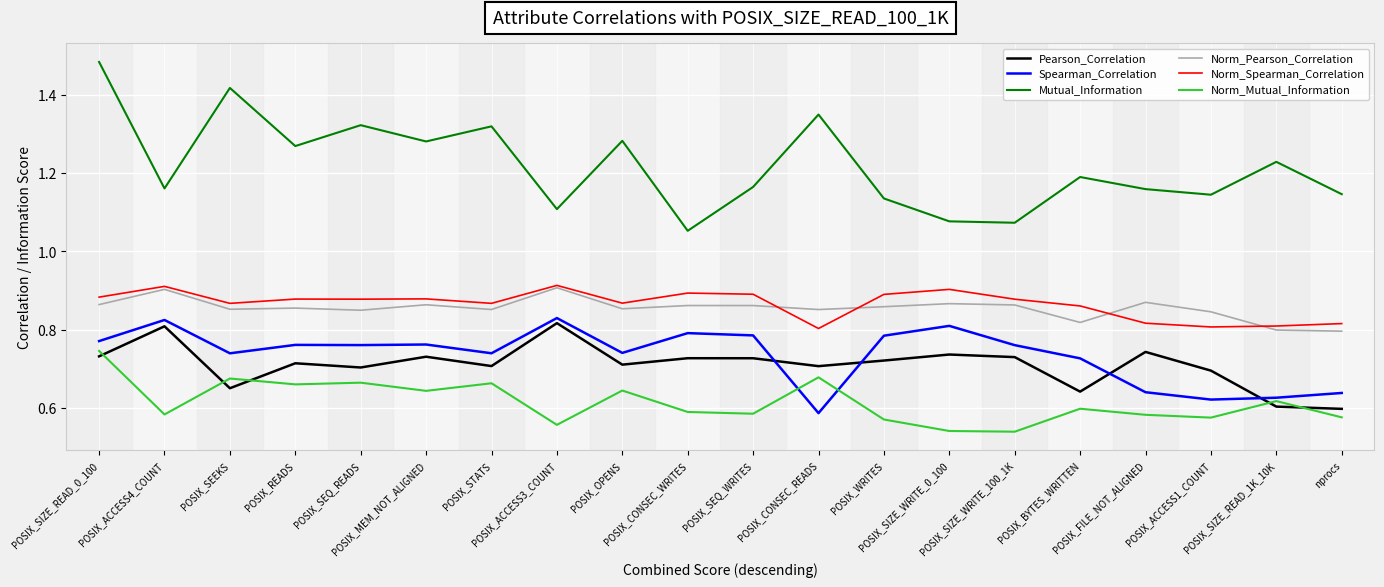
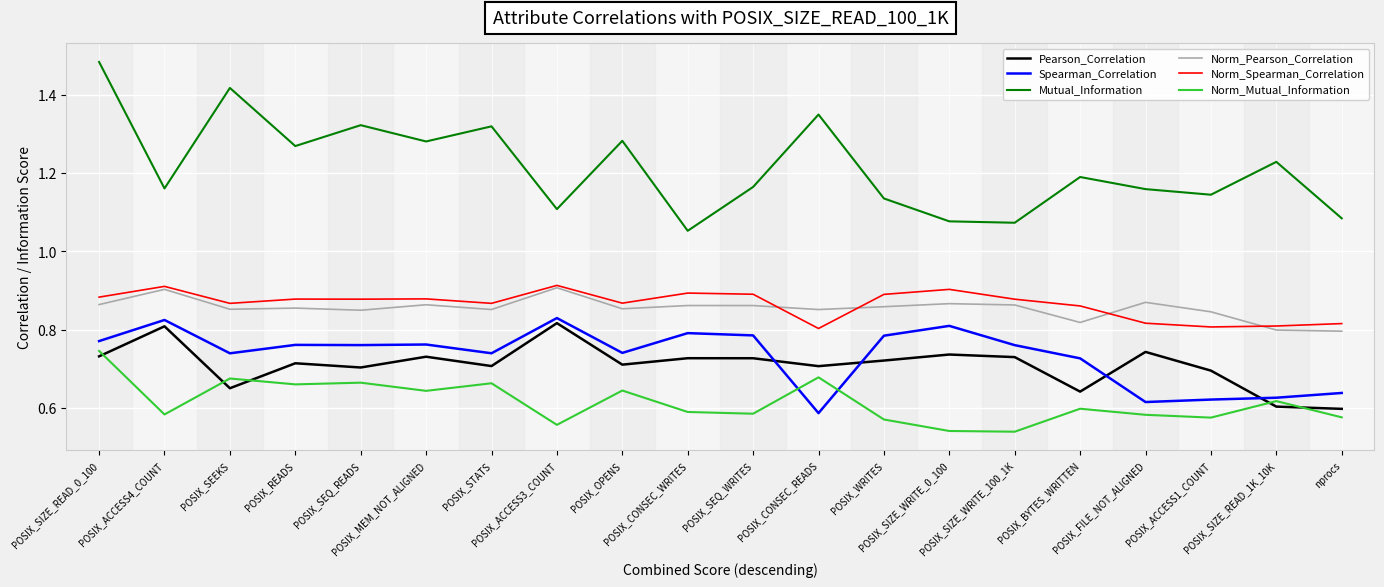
  {
    "Pearson_Correlation": {
      "POSIX_SIZE_READ_0_100": 0.73,
      "POSIX_ACCESS4_COUNT": 0.81,
      "POSIX_SEEKS": 0.65,
      "POSIX_READS": 0.71,
      "POSIX_SEQ_READS": 0.70,
      "POSIX_MEM_NOT_ALIGNED": 0.73,
      "POSIX_STATS": 0.71,
      "POSIX_ACCESS3_COUNT": 0.82,
      "POSIX_OPENS": 0.71,
      "POSIX_CONSEC_WRITES": 0.73,
      "POSIX_SEQ_WRITES": 0.73,
      "POSIX_CONSEC_READS": 0.71,
      "POSIX_WRITES": 0.72,
      "POSIX_SIZE_WRITE_0_100": 0.74,
      "POSIX_SIZE_WRITE_100_1K": 0.73,
      "POSIX_BYTES_WRITTEN": 0.64,
      "POSIX_FILE_NOT_ALIGNED": 0.74,
      "POSIX_ACCESS1_COUNT": 0.70,
      "POSIX_SIZE_READ_1K_10K": 0.60,
      "nprocs": 0.60
    },
    "Spearman_Correlation": {
      "POSIX_SIZE_READ_0_100": 0.77,
      "POSIX_ACCESS4_COUNT": 0.82,
      "POSIX_SEEKS": 0.74,
      "POSIX_READS": 0.76,
      "POSIX_SEQ_READS": 0.76,
      "POSIX_MEM_NOT_ALIGNED": 0.76,
      "POSIX_STATS": 0.74,
      "POSIX_ACCESS3_COUNT": 0.83,
      "POSIX_OPENS": 0.74,
      "POSIX_CONSEC_WRITES": 0.79,
      "POSIX_SEQ_WRITES": 0.79,
      "POSIX_CONSEC_READS": 0.59,
      "POSIX_WRITES": 0.78,
      "POSIX_SIZE_WRITE_0_100": 0.81,
      "POSIX_SIZE_WRITE_100_1K": 0.76,
      "POSIX_BYTES_WRITTEN": 0.73,
-     "POSIX_FILE_NOT_ALIGNED": 0.64,
+     "POSIX_FILE_NOT_ALIGNED": 0.62,
      "POSIX_ACCESS1_COUNT": 0.62,
      "POSIX_SIZE_READ_1K_10K": 0.63,
      "nprocs": 0.64
    },
    "Mutual_Information": {
      "POSIX_SIZE_READ_0_100": 1.48,
      "POSIX_ACCESS4_COUNT": 1.16,
      "POSIX_SEEKS": 1.42,
      "POSIX_READS": 1.27,
      "POSIX_SEQ_READS": 1.32,
      "POSIX_MEM_NOT_ALIGNED": 1.28,
      "POSIX_STATS": 1.32,
      "POSIX_ACCESS3_COUNT": 1.11,
      "POSIX_OPENS": 1.28,
      "POSIX_CONSEC_WRITES": 1.05,
      "POSIX_SEQ_WRITES": 1.16,
      "POSIX_CONSEC_READS": 1.35,
      "POSIX_WRITES": 1.14,
      "POSIX_SIZE_WRITE_0_100": 1.08,
      "POSIX_SIZE_WRITE_100_1K": 1.07,
      "POSIX_BYTES_WRITTEN": 1.19,
      "POSIX_FILE_NOT_ALIGNED": 1.16,
      "POSIX_ACCESS1_COUNT": 1.14,
      "POSIX_SIZE_READ_1K_10K": 1.23,
-     "nprocs": 1.15
+     "nprocs": 1.08
    },
    "Norm_Pearson_Correlation": {
      "POSIX_SIZE_READ_0_100": 0.86,
      "POSIX_ACCESS4_COUNT": 0.90,
      "POSIX_SEEKS": 0.85,
      "POSIX_READS": 0.86,
      "POSIX_SEQ_READS": 0.85,
      "POSIX_MEM_NOT_ALIGNED": 0.86,
      "POSIX_STATS": 0.85,
      "POSIX_OPENS": 0.85,
      "POSIX_CONSEC_WRITES": 0.86,
      "POSIX_SEQ_WRITES": 0.86,
      "POSIX_CONSEC_READS": 0.85,
      "POSIX_WRITES": 0.86,
      "POSIX_SIZE_WRITE_0_100": 0.87,
      "POSIX_SIZE_WRITE_100_1K": 0.86,
      "POSIX_BYTES_WRITTEN": 0.82,
      "POSIX_FILE_NOT_ALIGNED": 0.87,
      "POSIX_ACCESS1_COUNT": 0.85,
      "POSIX_SIZE_READ_1K_10K": 0.80,
      "nprocs": 0.80
    },
    "Norm_Spearman_Correlation": {
      "POSIX_SIZE_READ_0_100": 0.88,
      "POSIX_ACCESS4_COUNT": 0.91,
      "POSIX_SEEKS": 0.87,
      "POSIX_READS": 0.88,
      "POSIX_SEQ_READS": 0.88,
      "POSIX_MEM_NOT_ALIGNED": 0.88,
      "POSIX_STATS": 0.87,
      "POSIX_OPENS": 0.87,
      "POSIX_CONSEC_WRITES": 0.89,
      "POSIX_SEQ_WRITES": 0.89,
      "POSIX_CONSEC_READS": 0.80,
      "POSIX_WRITES": 0.89,
      "POSIX_SIZE_WRITE_0_100": 0.90,
      "POSIX_SIZE_WRITE_100_1K": 0.88,
      "POSIX_BYTES_WRITTEN": 0.86,
      "POSIX_FILE_NOT_ALIGNED": 0.82,
      "POSIX_ACCESS1_COUNT": 0.81,
      "POSIX_SIZE_READ_1K_10K": 0.81,
      "nprocs": 0.82
    },
    "Norm_Mutual_Information": {
      "POSIX_SIZE_READ_0_100": 0.75,
      "POSIX_ACCESS4_COUNT": 0.58,
      "POSIX_SEEKS": 0.68,
      "POSIX_READS": 0.66,
      "POSIX_SEQ_READS": 0.66,
      "POSIX_MEM_NOT_ALIGNED": 0.64,
      "POSIX_STATS": 0.66,
      "POSIX_ACCESS3_COUNT": 0.56,
      "POSIX_OPENS": 0.64,
      "POSIX_CONSEC_WRITES": 0.59,
      "POSIX_SEQ_WRITES": 0.59,
      "POSIX_CONSEC_READS": 0.68,
      "POSIX_WRITES": 0.57,
      "POSIX_SIZE_WRITE_0_100": 0.54,
      "POSIX_SIZE_WRITE_100_1K": 0.54,
      "POSIX_BYTES_WRITTEN": 0.60,
      "POSIX_FILE_NOT_ALIGNED": 0.58,
      "POSIX_ACCESS1_COUNT": 0.58,
      "POSIX_SIZE_READ_1K_10K": 0.62,
      "nprocs": 0.58
    }
  }
